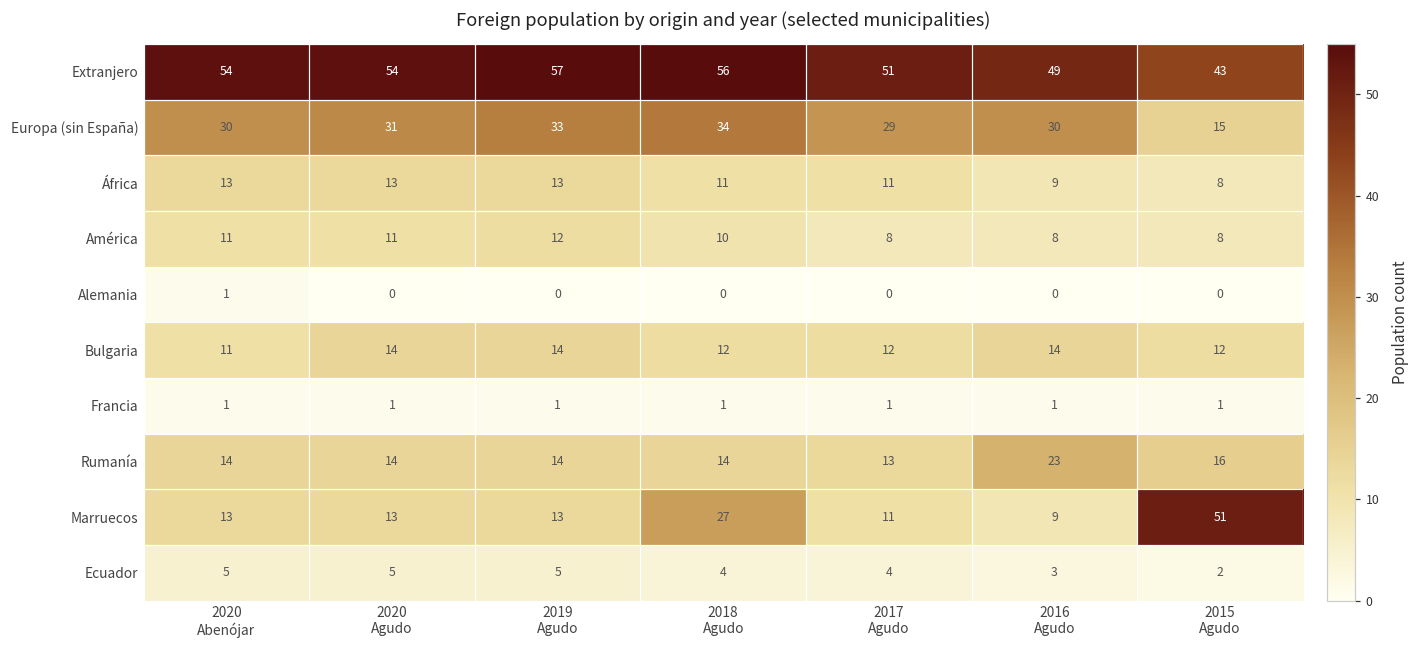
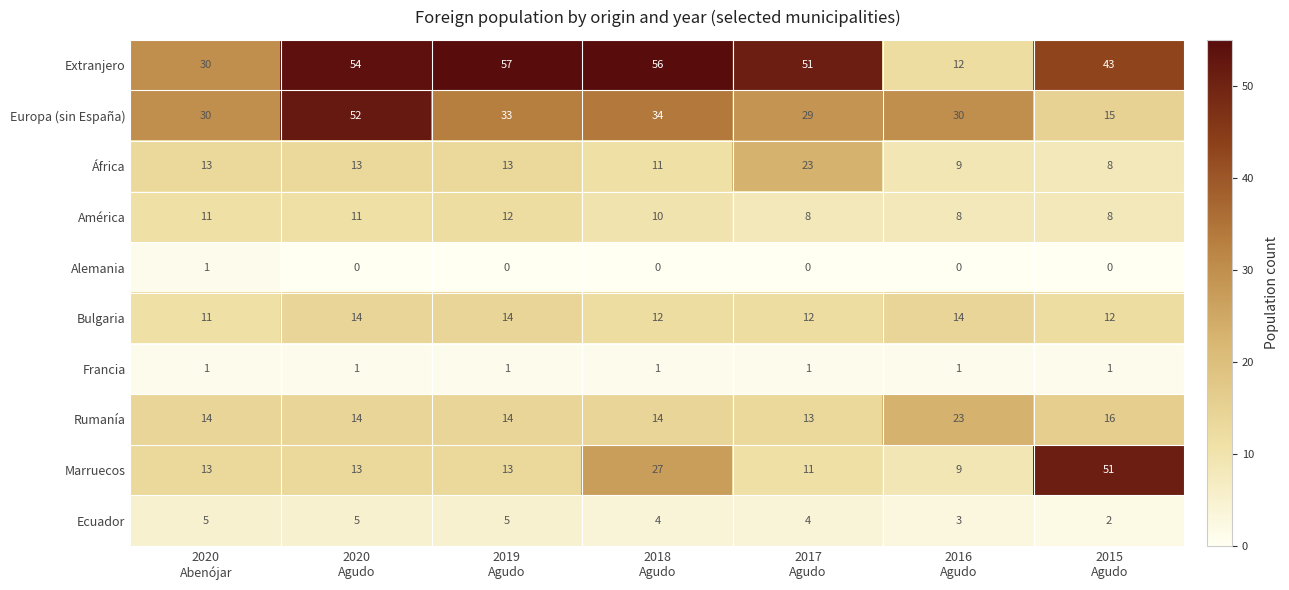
  {
    "Extranjero": {
-     "2020 Abenójar": 54,
+     "2020 Abenójar": 30,
      "2020 Agudo": 54,
      "2019 Agudo": 57,
      "2018 Agudo": 56,
      "2017 Agudo": 51,
-     "2016 Agudo": 49,
+     "2016 Agudo": 12,
      "2015 Agudo": 43
    },
    "Europa (sin España)": {
      "2020 Abenójar": 30,
-     "2020 Agudo": 31,
+     "2020 Agudo": 52,
      "2019 Agudo": 33,
      "2018 Agudo": 34,
      "2017 Agudo": 29,
      "2016 Agudo": 30,
      "2015 Agudo": 15
    },
    "África": {
      "2020 Abenójar": 13,
      "2020 Agudo": 13,
      "2019 Agudo": 13,
      "2018 Agudo": 11,
-     "2017 Agudo": 11,
+     "2017 Agudo": 23,
      "2016 Agudo": 9,
      "2015 Agudo": 8
    },
    "América": {
      "2020 Abenójar": 11,
      "2020 Agudo": 11,
      "2019 Agudo": 12,
      "2018 Agudo": 10,
      "2017 Agudo": 8,
      "2016 Agudo": 8,
      "2015 Agudo": 8
    },
    "Alemania": {
      "2020 Abenójar": 1,
      "2020 Agudo": 0,
      "2019 Agudo": 0,
      "2018 Agudo": 0,
      "2017 Agudo": 0,
      "2016 Agudo": 0,
      "2015 Agudo": 0
    },
    "Bulgaria": {
      "2020 Abenójar": 11,
      "2020 Agudo": 14,
      "2019 Agudo": 14,
      "2018 Agudo": 12,
      "2017 Agudo": 12,
      "2016 Agudo": 14,
      "2015 Agudo": 12
    },
    "Francia": {
      "2020 Abenójar": 1,
      "2020 Agudo": 1,
      "2019 Agudo": 1,
      "2018 Agudo": 1,
      "2017 Agudo": 1,
      "2016 Agudo": 1,
      "2015 Agudo": 1
    },
    "Rumanía": {
      "2020 Abenójar": 14,
      "2020 Agudo": 14,
      "2019 Agudo": 14,
      "2018 Agudo": 14,
      "2017 Agudo": 13,
      "2016 Agudo": 23,
      "2015 Agudo": 16
    },
    "Marruecos": {
      "2020 Abenójar": 13,
      "2020 Agudo": 13,
      "2019 Agudo": 13,
      "2018 Agudo": 27,
      "2017 Agudo": 11,
      "2016 Agudo": 9,
      "2015 Agudo": 51
    },
    "Ecuador": {
      "2020 Abenójar": 5,
      "2020 Agudo": 5,
      "2019 Agudo": 5,
      "2018 Agudo": 4,
      "2017 Agudo": 4,
      "2016 Agudo": 3,
      "2015 Agudo": 2
    }
  }
